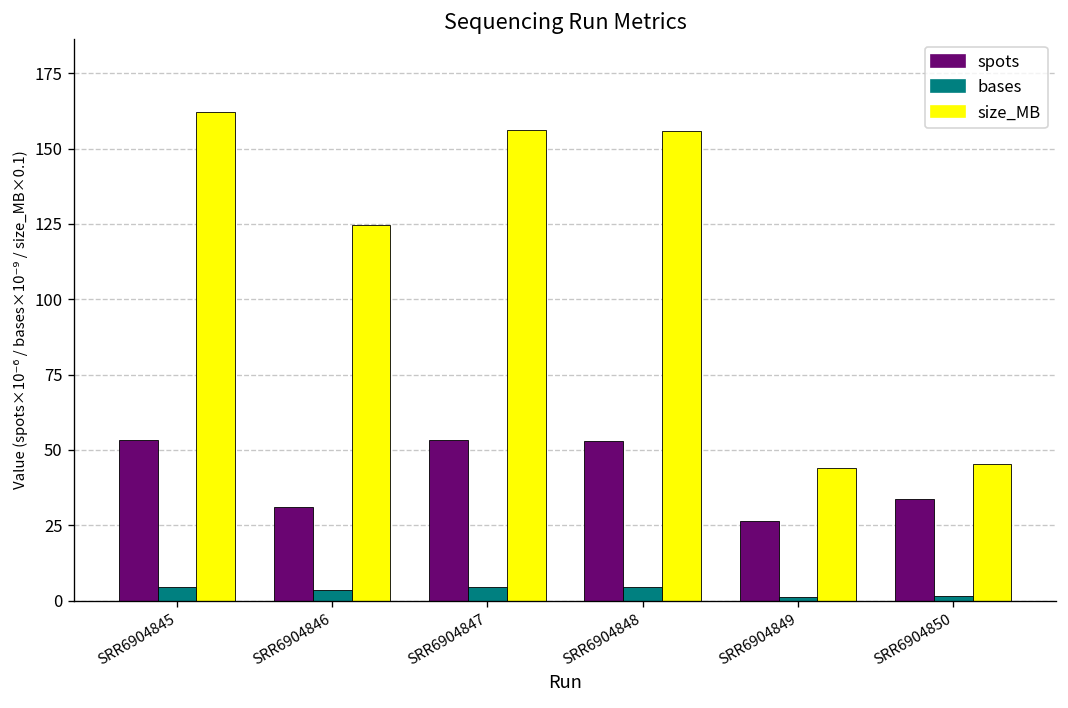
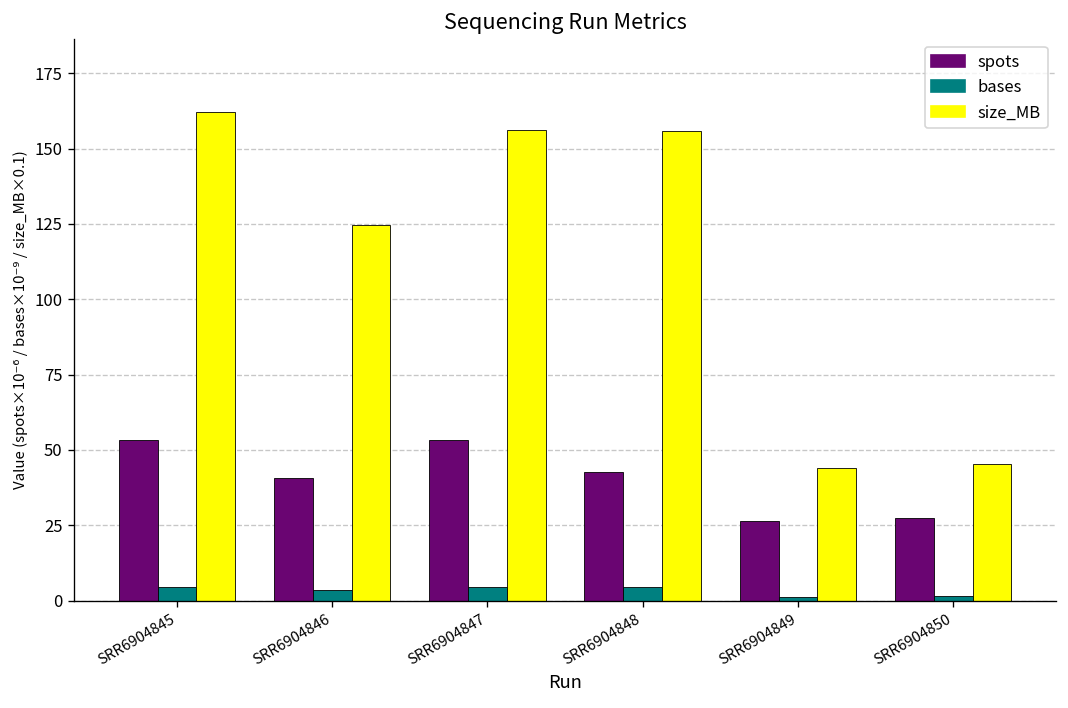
  {
    "spots": {
      "SRR6904845": 53,
-     "SRR6904846": 31,
+     "SRR6904846": 41,
      "SRR6904847": 53,
-     "SRR6904848": 53,
+     "SRR6904848": 43,
      "SRR6904849": 27,
-     "SRR6904850": 34
+     "SRR6904850": 27
    },
    "bases": {
      "SRR6904845": 4,
      "SRR6904846": 3,
      "SRR6904847": 4,
      "SRR6904848": 4,
      "SRR6904849": 1,
      "SRR6904850": 1
    },
    "size_MB": {
      "SRR6904845": 162,
      "SRR6904846": 125,
      "SRR6904847": 156,
      "SRR6904848": 156,
      "SRR6904849": 44,
      "SRR6904850": 45
    }
  }
